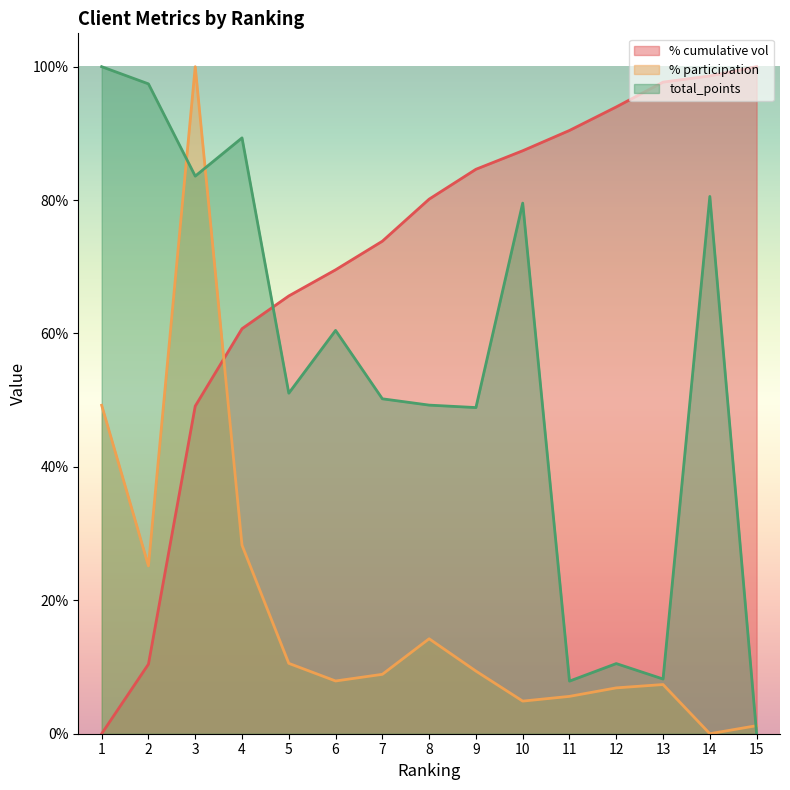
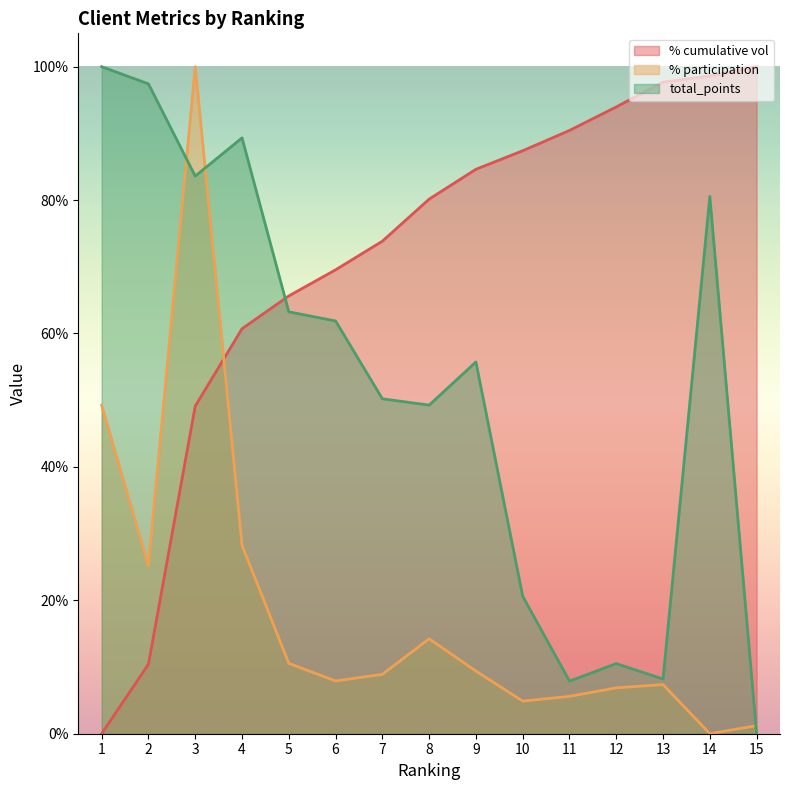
  {
    "total_points": {
      "1": "100%",
      "2": "97%",
      "3": "84%",
      "4": "89%",
-     "5": "51%",
-     "6": "60%",
+     "5": "63%",
+     "6": "62%",
      "7": "50%",
      "8": "49%",
-     "9": "49%",
-     "10": "80%",
+     "9": "56%",
+     "10": "21%",
      "11": "8%",
      "12": "11%",
      "13": "8%",
      "14": "81%",
      "15": "0%"
    }
  }
